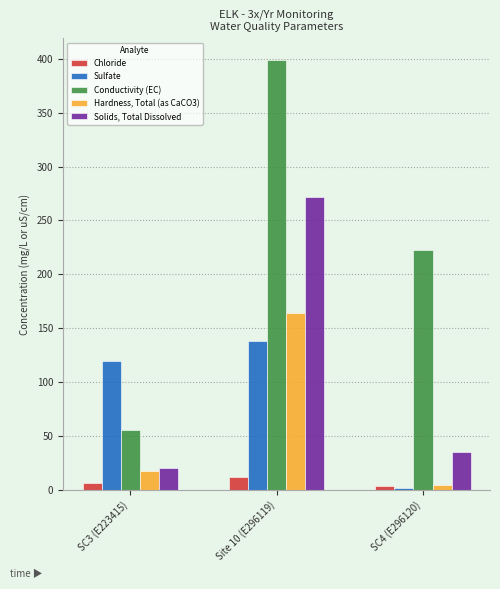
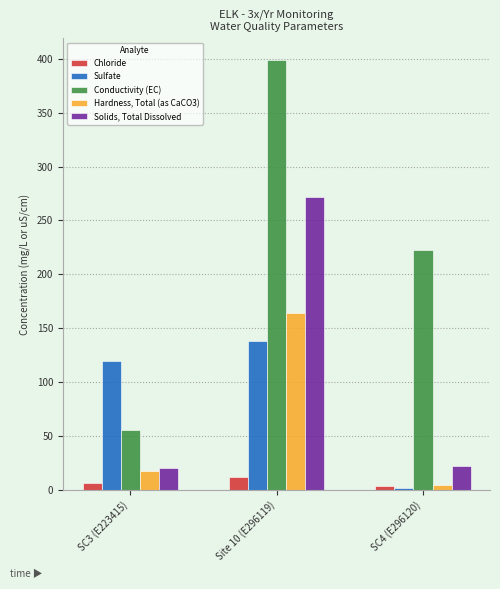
  {
    "Chloride": {
      "SC3 (E223415)": 6,
      "Site 10 (E296119)": 11,
      "SC4 (E296120)": 3
    },
    "Sulfate": {
      "SC3 (E223415)": 120,
      "Site 10 (E296119)": 138
    },
    "Conductivity (EC)": {
      "SC3 (E223415)": 56,
      "Site 10 (E296119)": 399,
      "SC4 (E296120)": 223
    },
    "Hardness, Total (as CaCO3)": {
      "SC3 (E223415)": 18,
      "Site 10 (E296119)": 164,
      "SC4 (E296120)": 4
    },
    "Solids, Total Dissolved": {
      "SC3 (E223415)": 20,
      "Site 10 (E296119)": 272,
-     "SC4 (E296120)": 35
+     "SC4 (E296120)": 22
    }
  }
